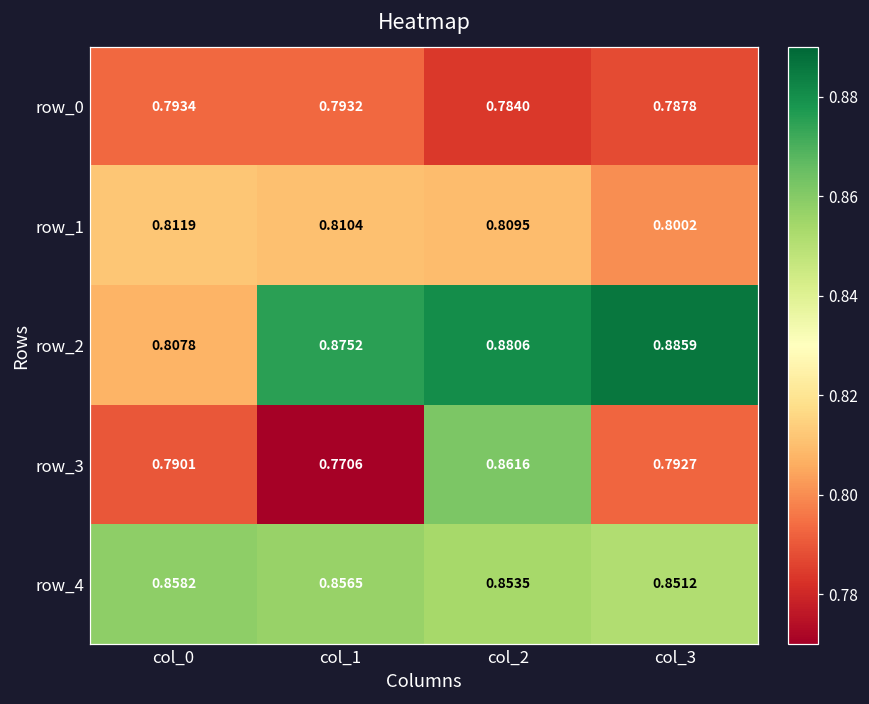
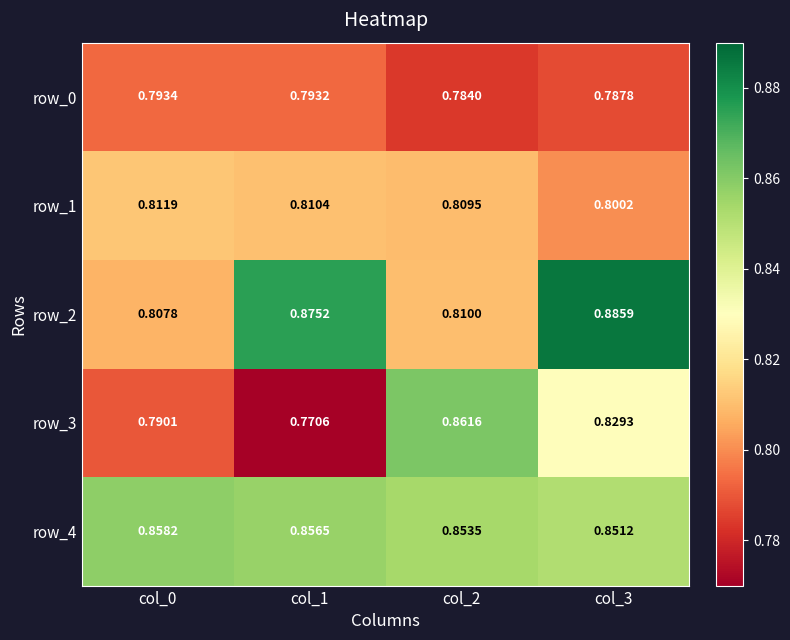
  {
    "row_0": {
      "col_0": 0.7934,
      "col_1": 0.7932,
      "col_2": 0.7840,
      "col_3": 0.7878
    },
    "row_1": {
      "col_0": 0.8119,
      "col_1": 0.8104,
      "col_2": 0.8095,
      "col_3": 0.8002
    },
    "row_2": {
      "col_0": 0.8078,
      "col_1": 0.8752,
-     "col_2": 0.8806,
+     "col_2": 0.8100,
      "col_3": 0.8859
    },
    "row_3": {
      "col_0": 0.7901,
      "col_1": 0.7706,
      "col_2": 0.8616,
-     "col_3": 0.7927
+     "col_3": 0.8293
    },
    "row_4": {
      "col_0": 0.8582,
      "col_1": 0.8565,
      "col_2": 0.8535,
      "col_3": 0.8512
    }
  }
